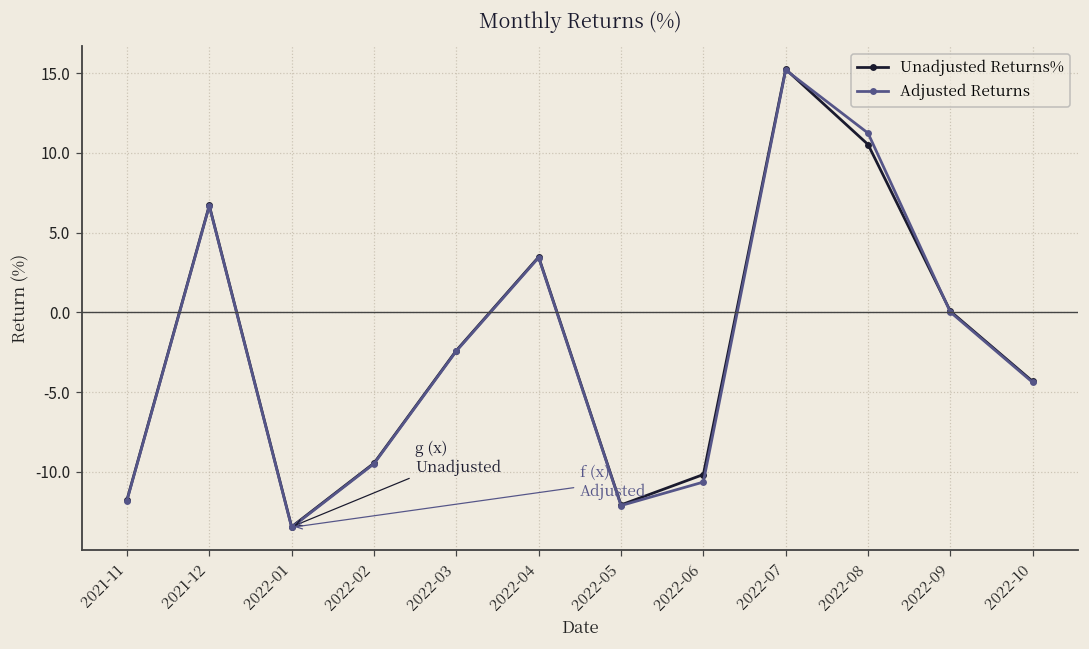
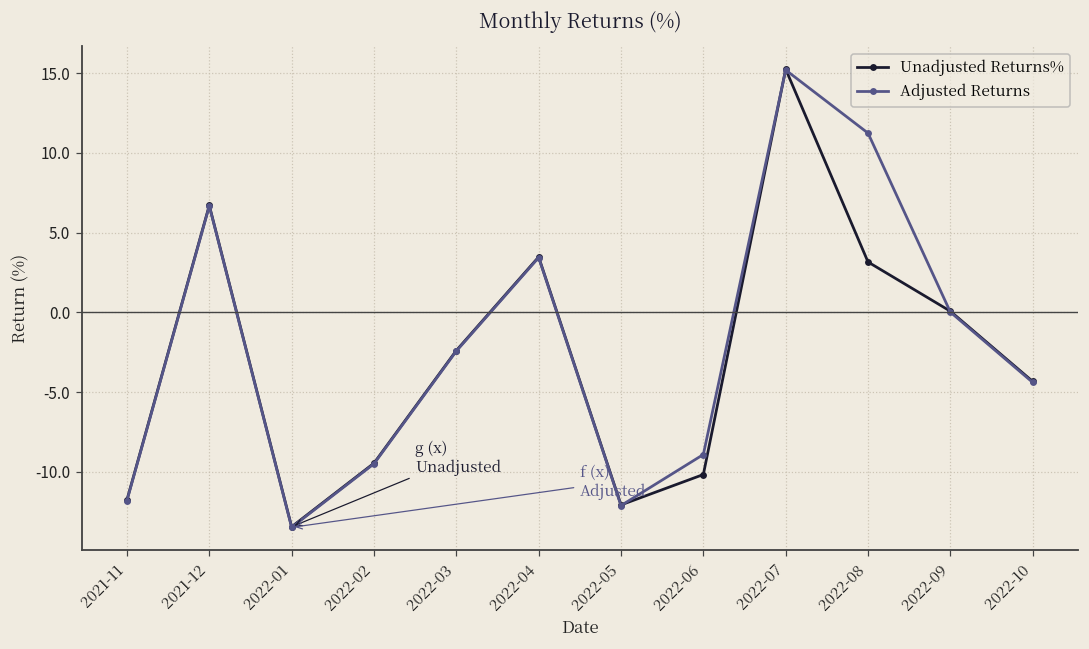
  {
    "Unadjusted Returns%": {
      "2022-06": -10.2,
-     "2022-08": 10.5
+     "2022-08": 3.2
    },
    "Adjusted Returns": {
-     "2022-06": -10.6,
+     "2022-06": -8.9,
      "2022-08": 11.2
    }
  }
